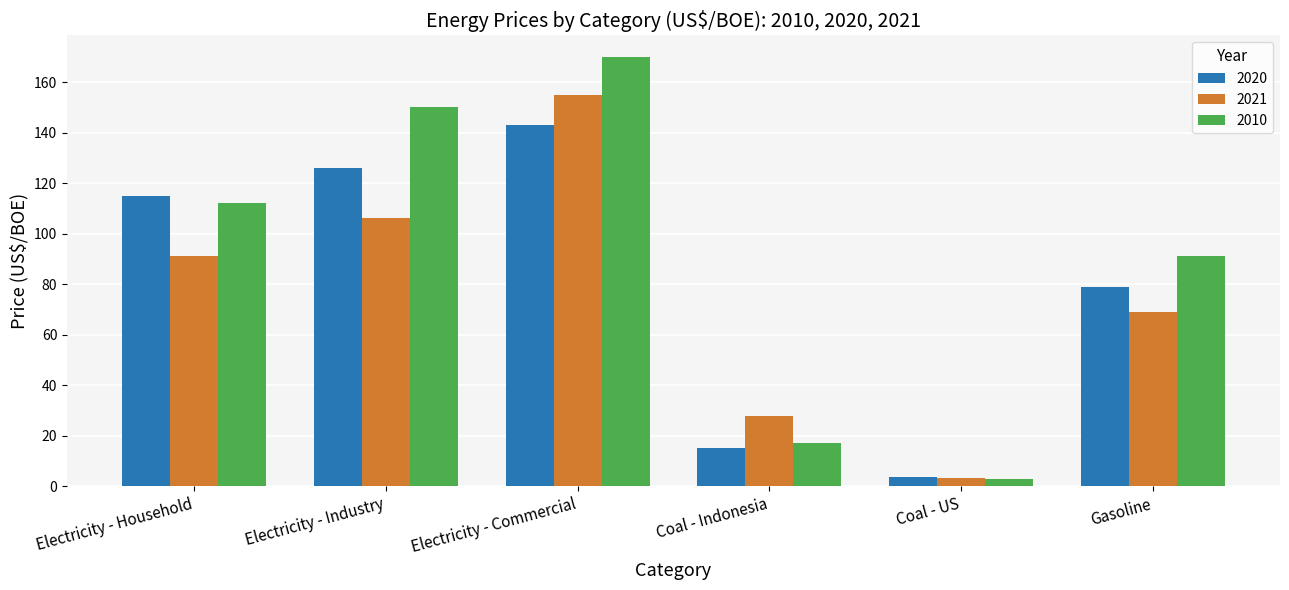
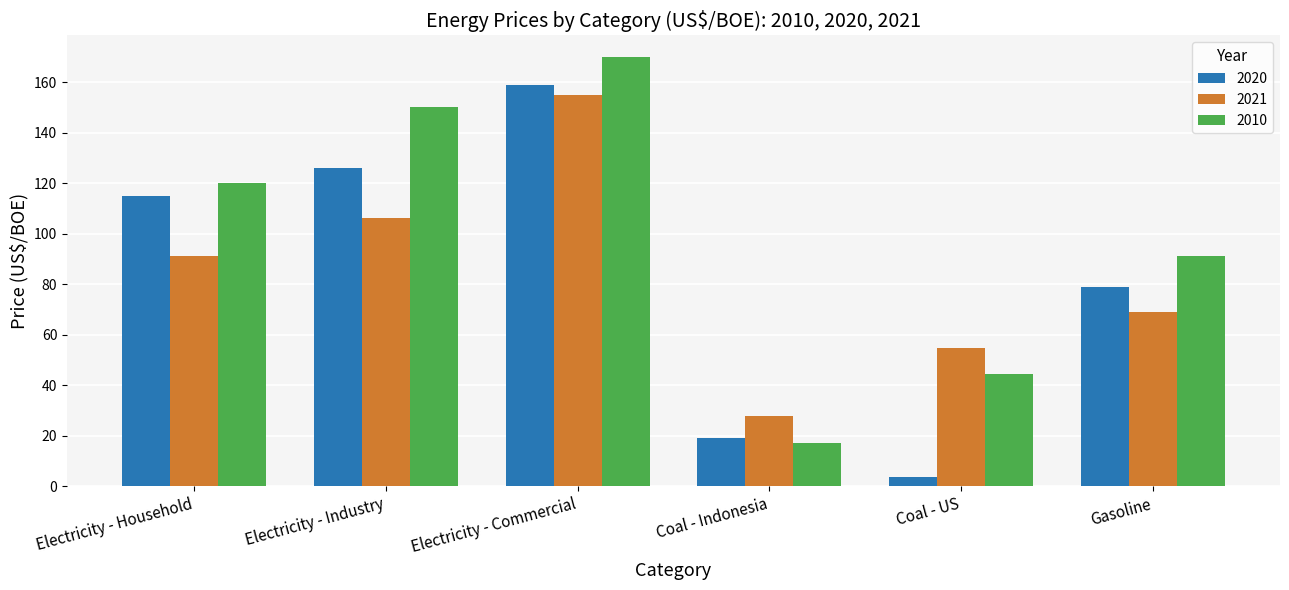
  {
    "2020": {
      "Electricity - Household": 115,
      "Electricity - Industry": 126,
-     "Electricity - Commercial": 143,
-     "Coal - Indonesia": 15,
+     "Electricity - Commercial": 159,
+     "Coal - Indonesia": 19,
      "Coal - US": 4,
      "Gasoline": 79
    },
    "2021": {
      "Electricity - Household": 91,
      "Electricity - Industry": 106,
      "Electricity - Commercial": 155,
      "Coal - Indonesia": 28,
-     "Coal - US": 3,
+     "Coal - US": 55,
      "Gasoline": 69
    },
    "2010": {
-     "Electricity - Household": 112,
+     "Electricity - Household": 120,
      "Electricity - Industry": 150,
      "Electricity - Commercial": 170,
      "Coal - Indonesia": 17,
-     "Coal - US": 3,
+     "Coal - US": 44,
      "Gasoline": 91
    }
  }
